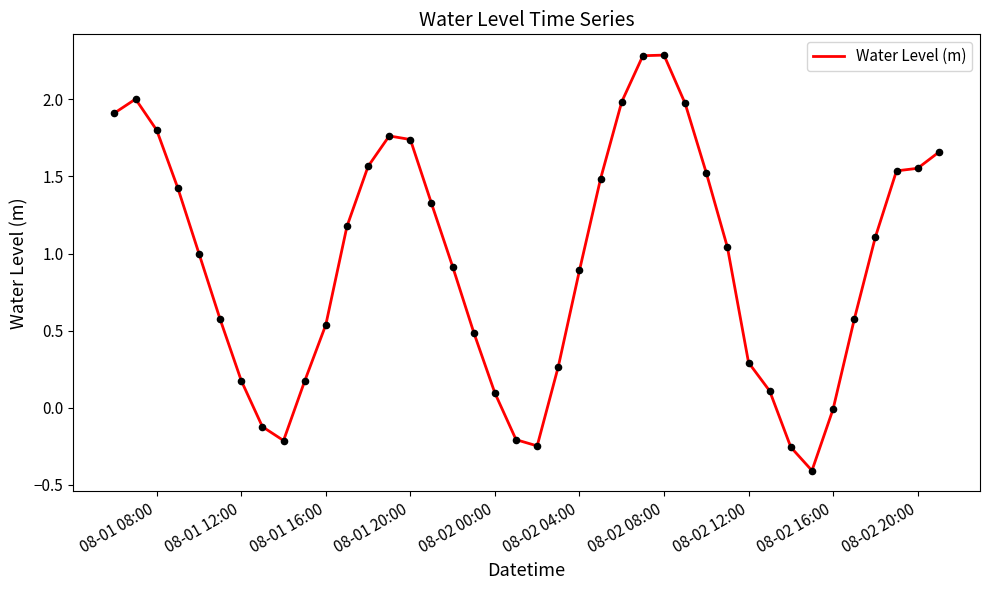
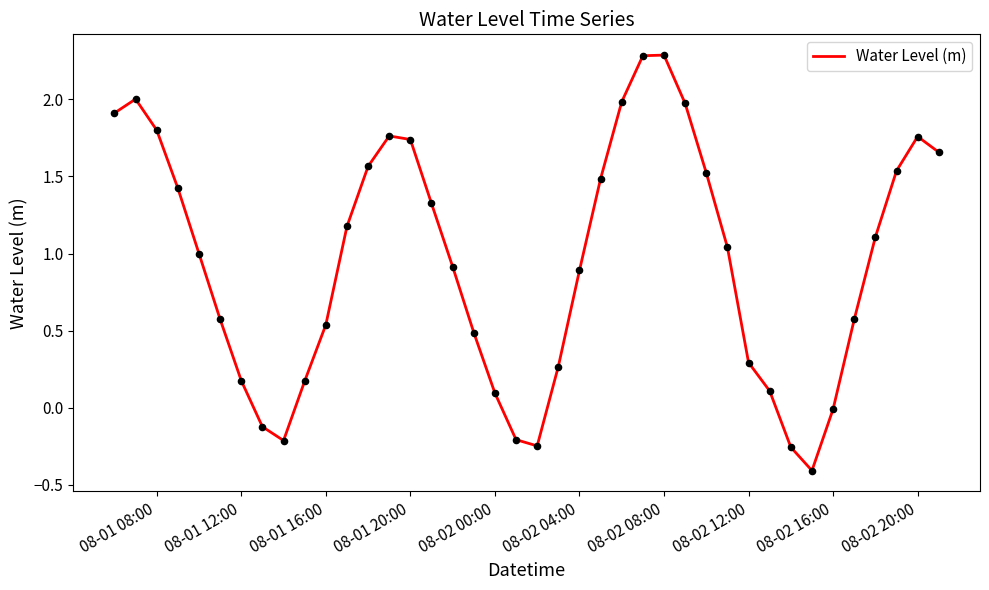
  {
    "08-01 08:00": 1.80,
    "08-01 12:00": 0.18,
    "08-01 16:00": 0.54,
    "08-01 20:00": 1.74,
    "08-02 00:00": 0.10,
    "08-02 04:00": 0.89,
    "08-02 08:00": 2.29,
    "08-02 12:00": 0.29,
    "08-02 16:00": -0.01,
-   "08-02 20:00": 1.55
+   "08-02 20:00": 1.76
  }
